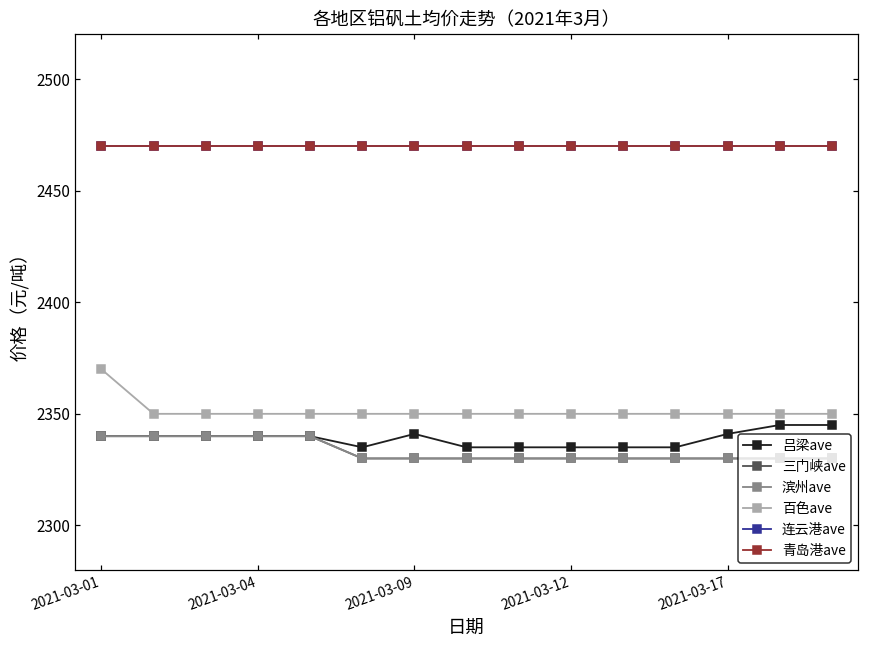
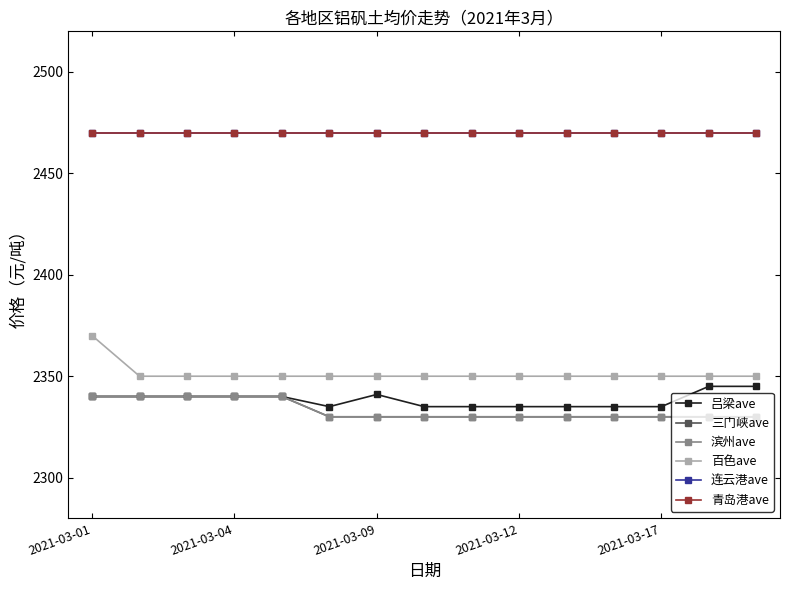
  {
    "吕梁ave": {
      "2021-03-09": 2341,
      "2021-03-12": 2335,
-     "2021-03-17": 2341
+     "2021-03-17": 2335
    },
    "青岛港ave": {
      "2021-03-01": 2470,
      "2021-03-04": 2470,
      "2021-03-09": 2470,
      "2021-03-12": 2470,
      "2021-03-17": 2470
    }
  }
